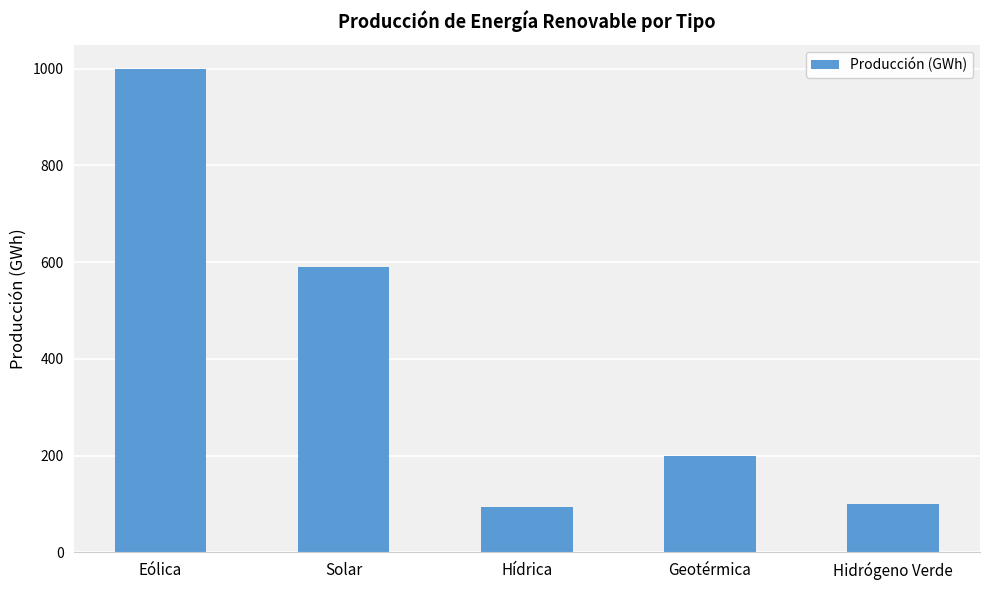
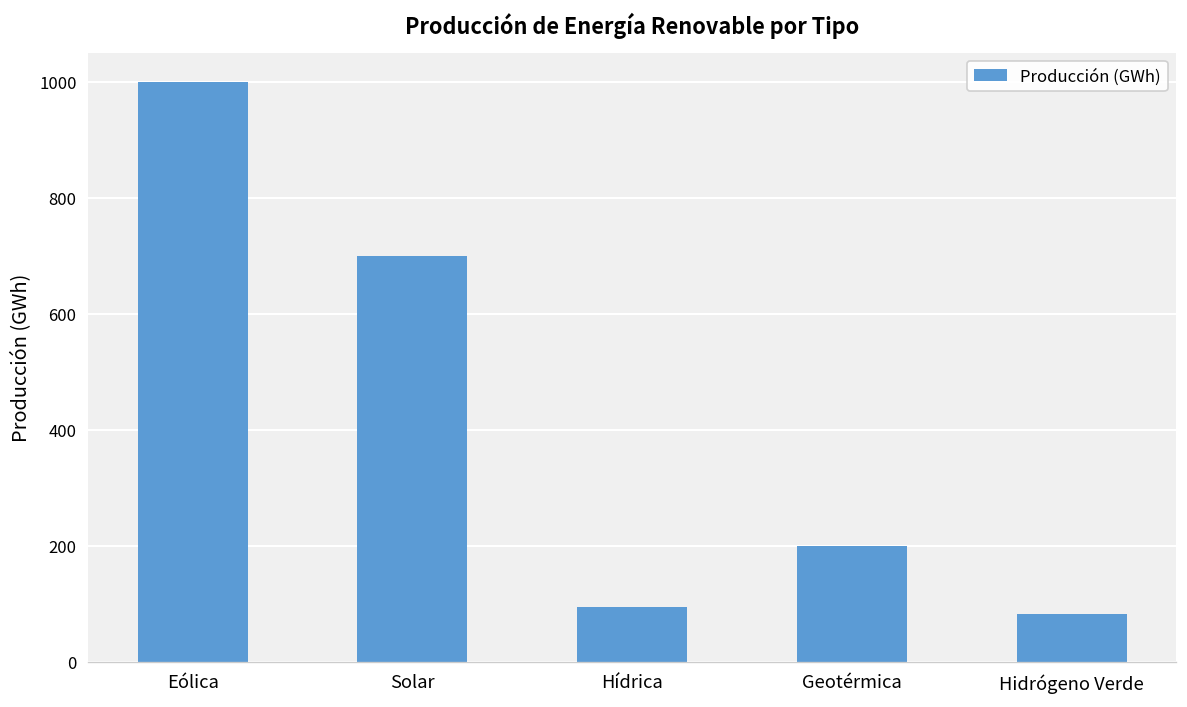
  {
    "Eólica": 1000,
-   "Solar": 590,
+   "Solar": 700,
    "Hídrica": 90,
    "Geotérmica": 200,
-   "Hidrógeno Verde": 100
+   "Hidrógeno Verde": 80
  }
